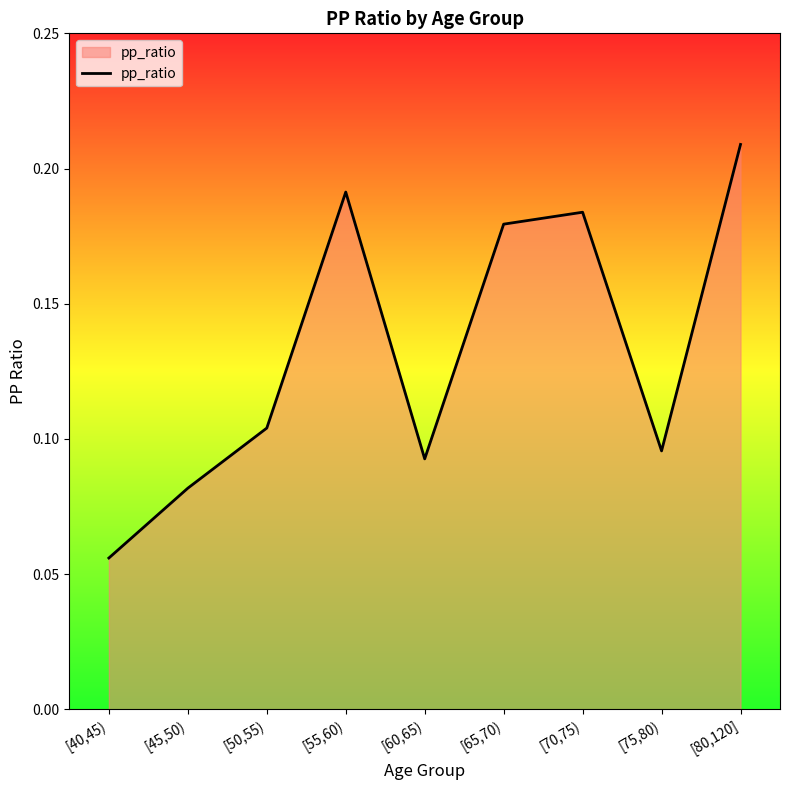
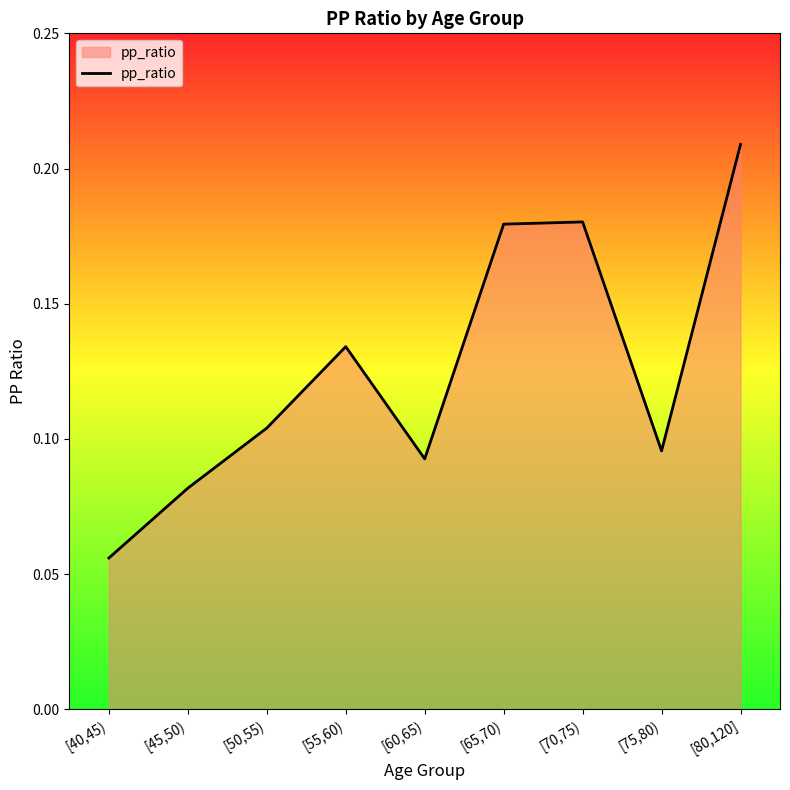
  {
    "[40,45)": 0.056,
    "[45,50)": 0.082,
    "[50,55)": 0.104,
-   "[55,60)": 0.191,
+   "[55,60)": 0.134,
    "[60,65)": 0.093,
    "[65,70)": 0.179,
-   "[70,75)": 0.184,
+   "[70,75)": 0.180,
    "[75,80)": 0.096,
    "[80,120]": 0.209
  }
